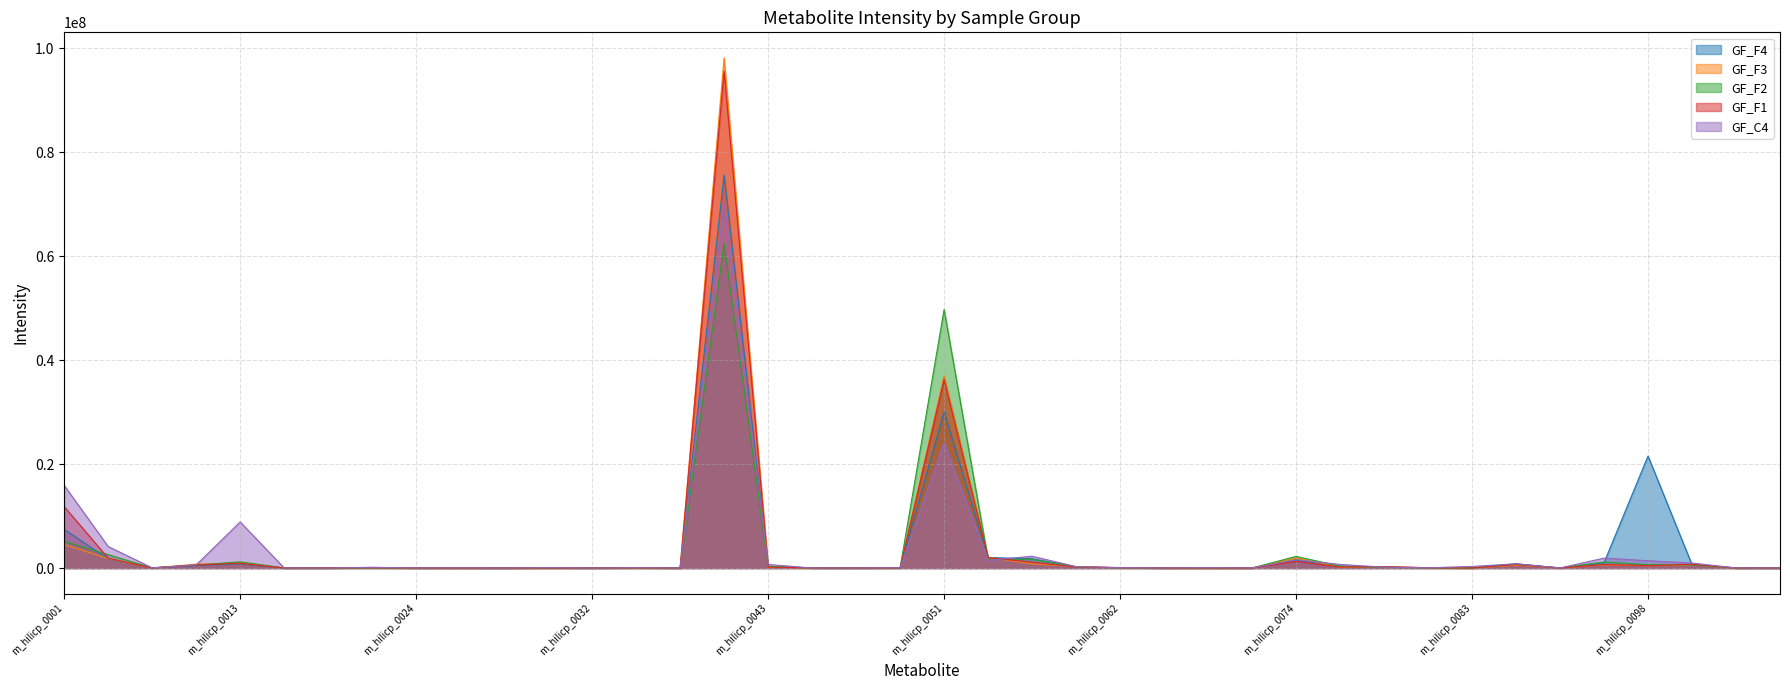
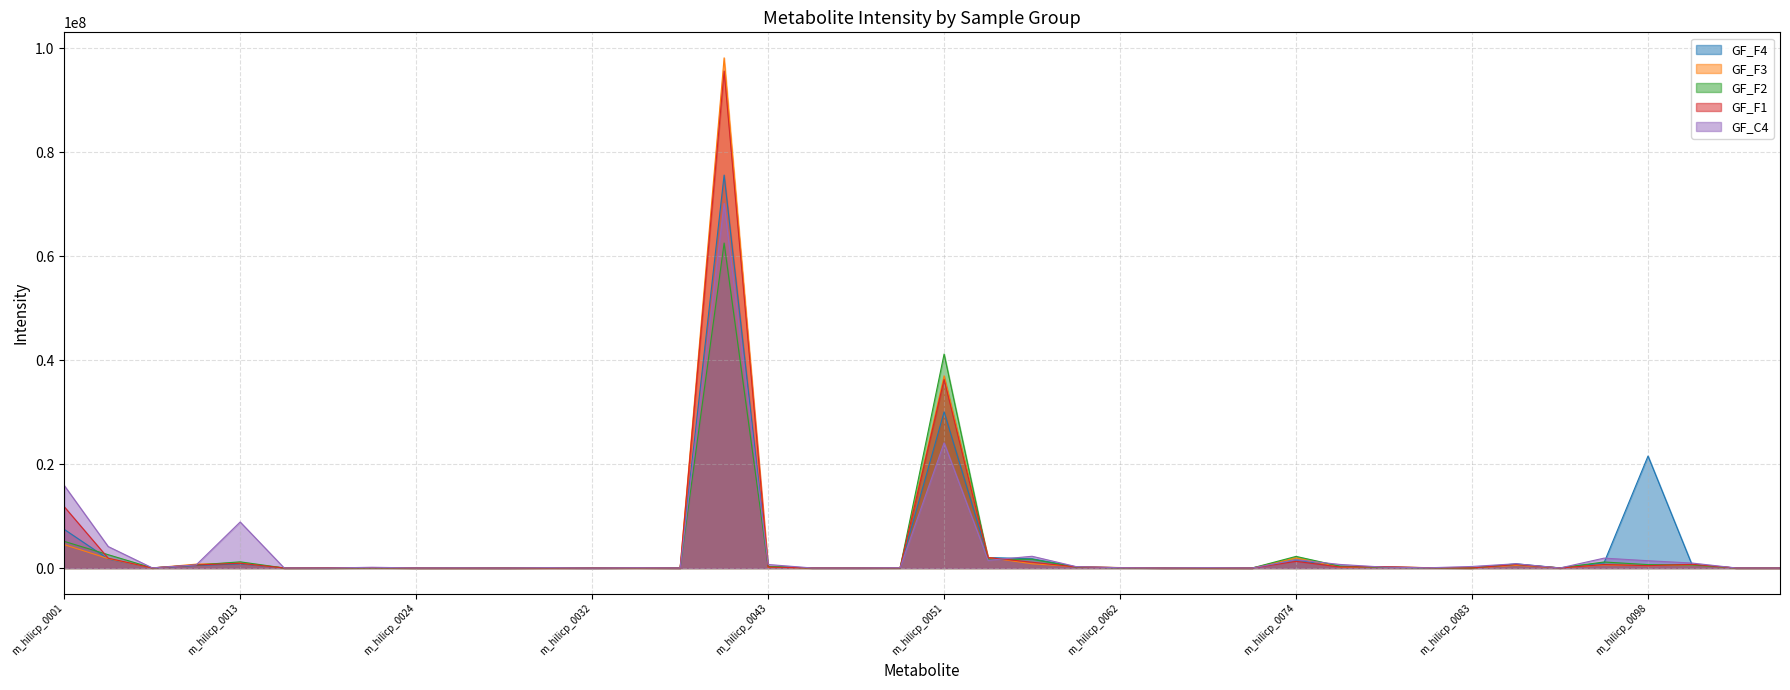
  {
    "GF_F4": {
      "m_hilicp_0001": 7000000,
      "m_hilicp_0051": 30000000,
      "m_hilicp_0098": 22000000
    },
    "GF_F3": {
      "m_hilicp_0001": 5000000,
      "m_hilicp_0051": 37000000
    },
    "GF_F2": {
      "m_hilicp_0001": 5000000,
-     "m_hilicp_0051": 50000000
+     "m_hilicp_0051": 41000000
    },
    "GF_F1": {
      "m_hilicp_0001": 12000000,
      "m_hilicp_0051": 36000000
    },
    "GF_C4": {
      "m_hilicp_0001": 16000000,
      "m_hilicp_0013": 9000000,
      "m_hilicp_0051": 24000000,
      "m_hilicp_0098": 1000000
    }
  }
